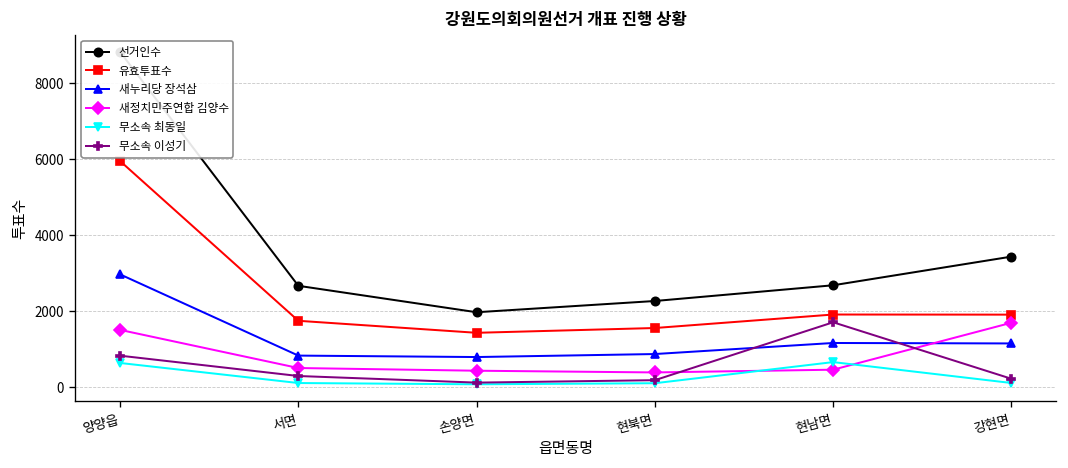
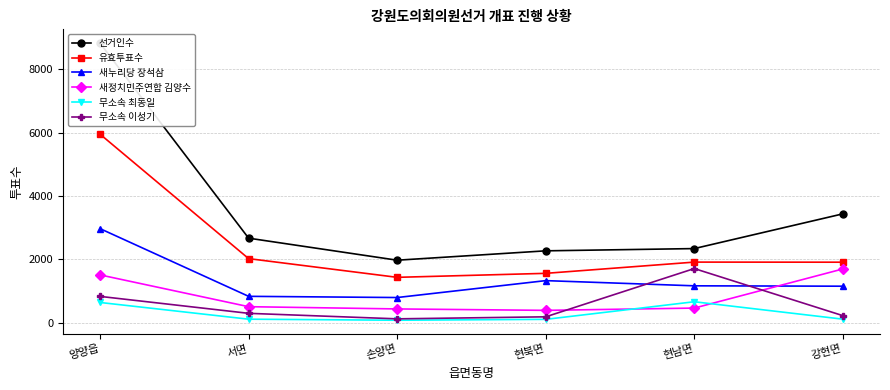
  {
    "선거인수": {
      "서면": 2700,
      "손양면": 2000,
      "현북면": 2300,
-     "현남면": 2700,
+     "현남면": 2300,
      "강현면": 3400
    },
    "유효투표수": {
      "양양읍": 6000,
-     "서면": 1800,
+     "서면": 2000,
      "손양면": 1400,
      "현북면": 1600,
      "현남면": 1900,
      "강현면": 1900
    },
    "새누리당 장석삼": {
      "양양읍": 3000,
      "서면": 800,
      "손양면": 800,
-     "현북면": 900,
+     "현북면": 1300,
      "현남면": 1200,
      "강현면": 1200
    },
    "새정치민주연합 김양수": {
      "양양읍": 1500,
      "서면": 500,
      "손양면": 400,
      "현북면": 400,
      "현남면": 500,
      "강현면": 1700
    },
    "무소속 최동일": {
      "양양읍": 600,
      "서면": 100,
      "현북면": 100,
      "현남면": 700,
      "강현면": 100
    },
    "무소속 이성기": {
      "양양읍": 800,
      "서면": 300,
      "현북면": 200,
      "현남면": 1700,
      "강현면": 200
    }
  }
